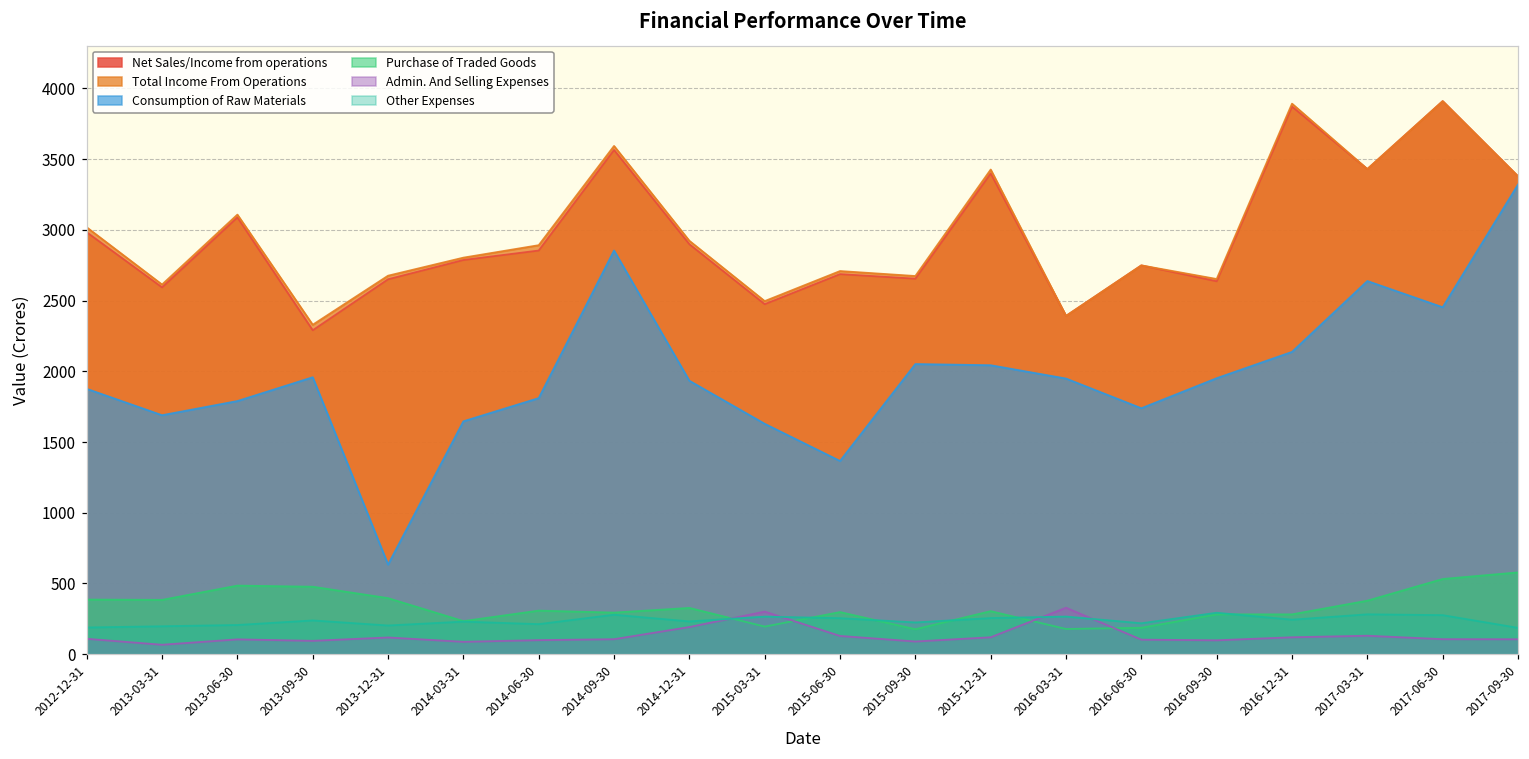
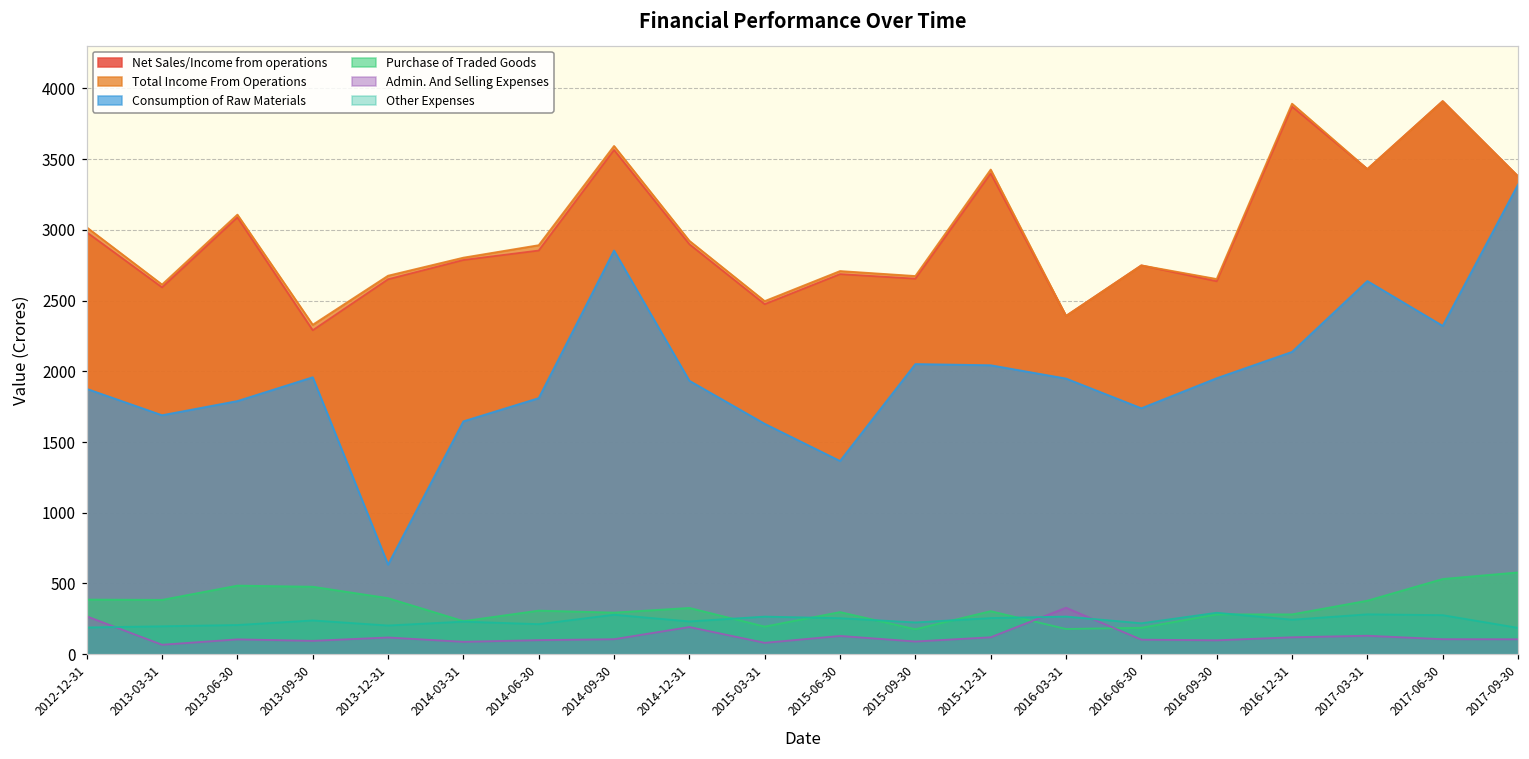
  {
    "Consumption of Raw Materials": {
      "2012-12-31": 1880,
      "2013-03-31": 1690,
      "2013-06-30": 1790,
      "2013-09-30": 1960,
      "2013-12-31": 630,
      "2014-03-31": 1650,
      "2014-06-30": 1810,
      "2014-09-30": 2850,
      "2014-12-31": 1930,
      "2015-03-31": 1630,
      "2015-06-30": 1370,
      "2015-09-30": 2050,
      "2015-12-31": 2040,
      "2016-03-31": 1950,
      "2016-06-30": 1740,
      "2016-09-30": 1950,
      "2016-12-31": 2140,
      "2017-03-31": 2640,
-     "2017-06-30": 2450,
+     "2017-06-30": 2320,
      "2017-09-30": 3320
    },
    "Admin. And Selling Expenses": {
-     "2012-12-31": 110,
+     "2012-12-31": 270,
      "2013-03-31": 70,
      "2013-06-30": 100,
      "2013-09-30": 90,
      "2013-12-31": 120,
      "2014-03-31": 90,
      "2014-06-30": 100,
      "2014-09-30": 110,
      "2014-12-31": 190,
-     "2015-03-31": 300,
+     "2015-03-31": 80,
      "2015-06-30": 130,
      "2015-09-30": 90,
      "2015-12-31": 120,
      "2016-03-31": 330,
      "2016-06-30": 100,
      "2016-09-30": 100,
      "2016-12-31": 120,
      "2017-03-31": 130,
      "2017-06-30": 110,
      "2017-09-30": 110
    }
  }
